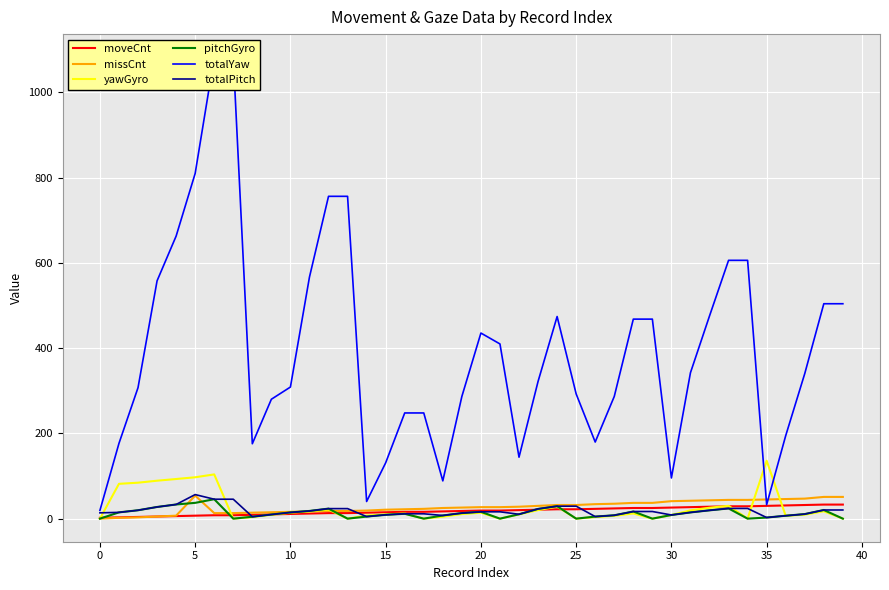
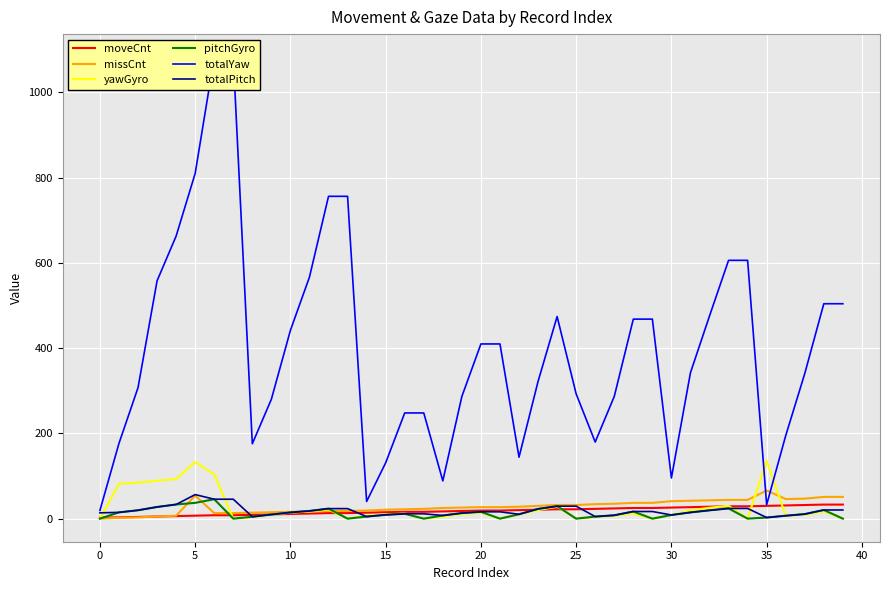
  {
    "moveCnt": {
      "5": 10,
      "25": 20,
      "30": 30
    },
    "missCnt": {
      "15": 20,
      "20": 30,
      "30": 40,
-     "35": 50
+     "35": 70
    },
    "yawGyro": {
-     "5": 100,
+     "5": 130,
      "35": 140
    },
    "pitchGyro": {
      "5": 40
    },
    "totalYaw": {
      "5": 810,
-     "10": 310,
+     "10": 440,
      "15": 130,
-     "20": 440,
+     "20": 410,
      "25": 290,
      "30": 100
    }
  }
